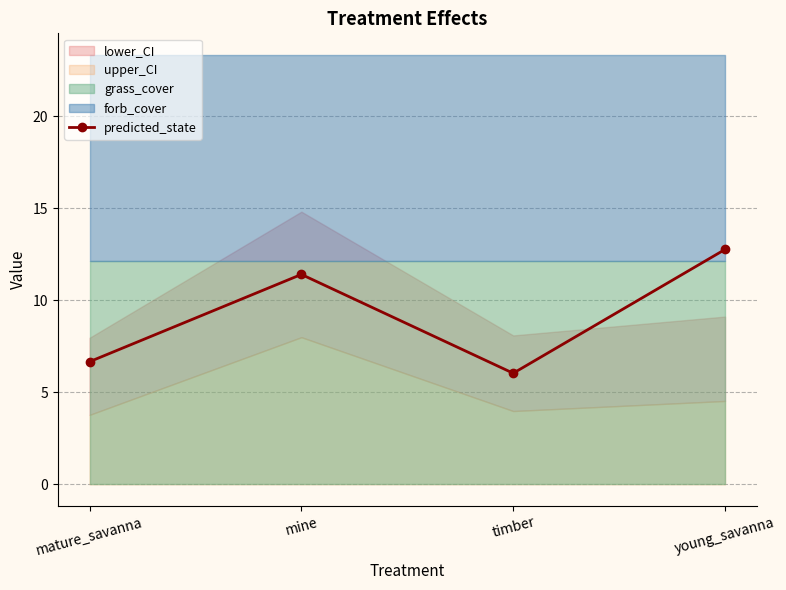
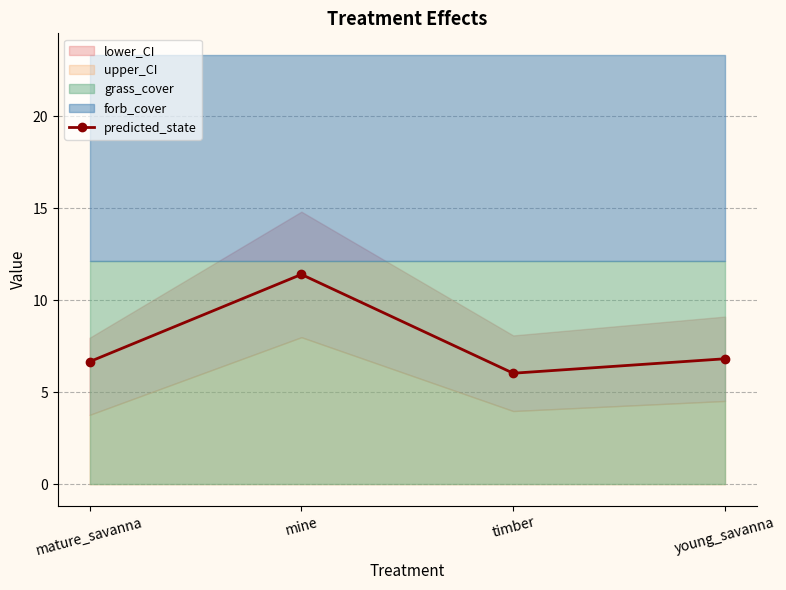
  {
    "predicted_state": {
      "mature_savanna": 6.7,
      "mine": 11.4,
      "timber": 6.0,
-     "young_savanna": 12.8
+     "young_savanna": 6.8
    }
  }
